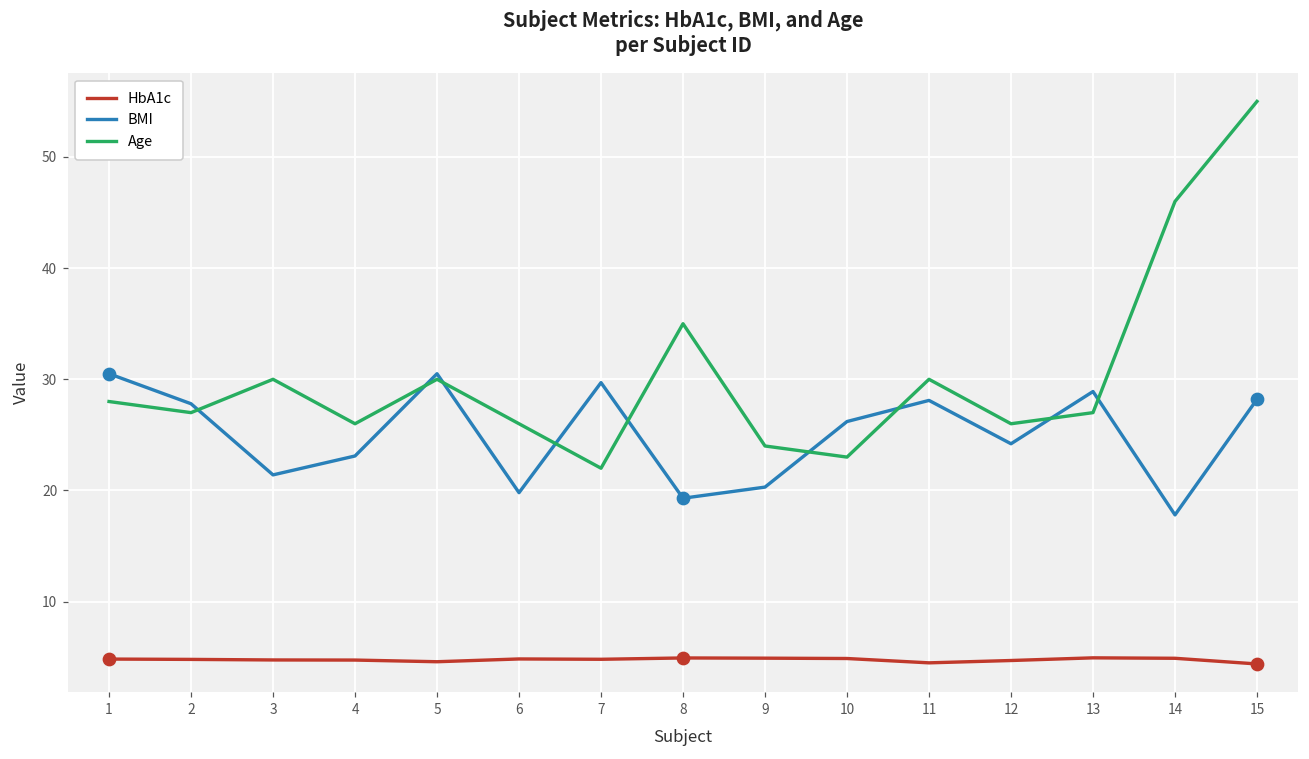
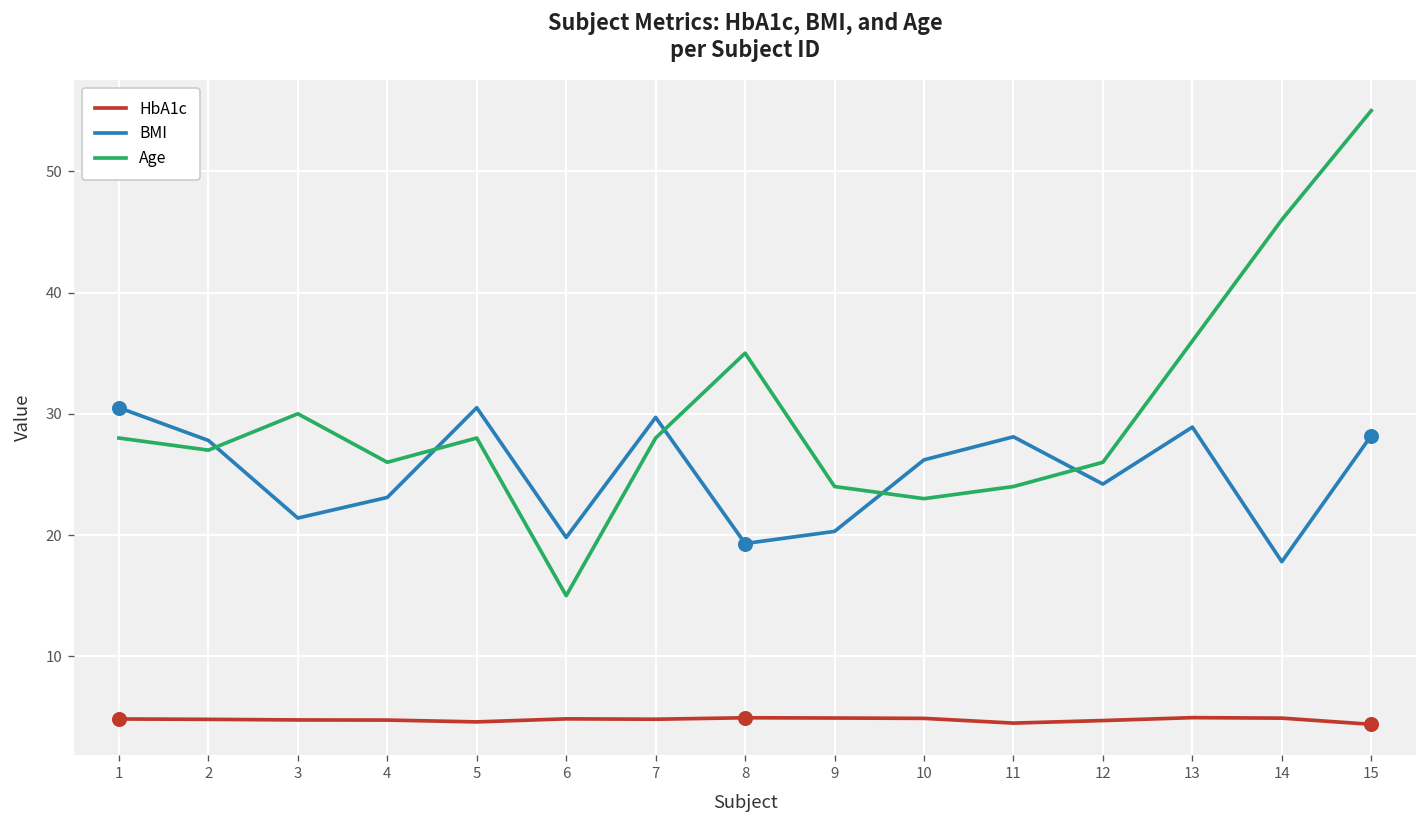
  {
    "Age": {
      "1": 28,
      "2": 27,
      "3": 30,
      "4": 26,
-     "5": 30,
-     "6": 26,
-     "7": 22,
+     "5": 28,
+     "6": 15,
+     "7": 28,
      "8": 35,
      "9": 24,
      "10": 23,
-     "11": 30,
+     "11": 24,
      "12": 26,
-     "13": 27,
+     "13": 36,
      "14": 46,
      "15": 55
    }
  }
